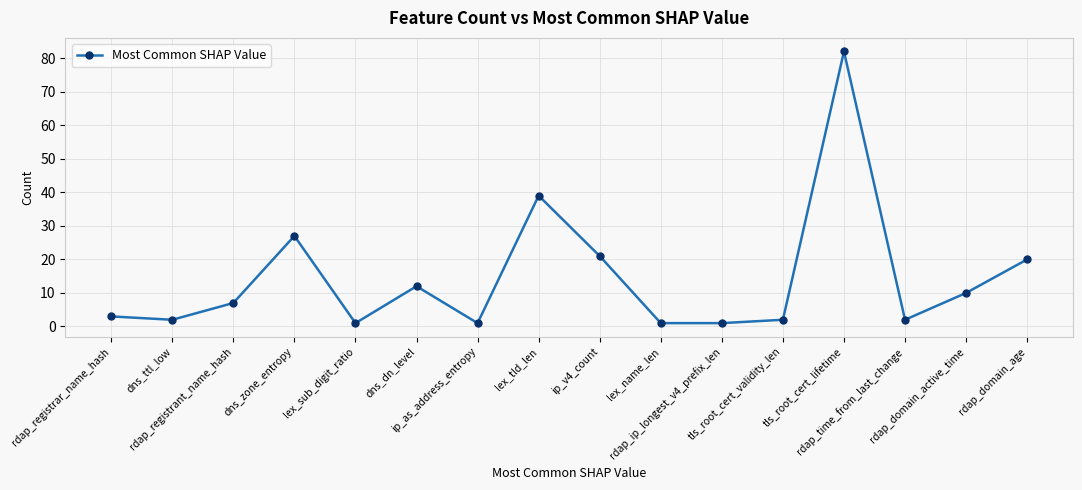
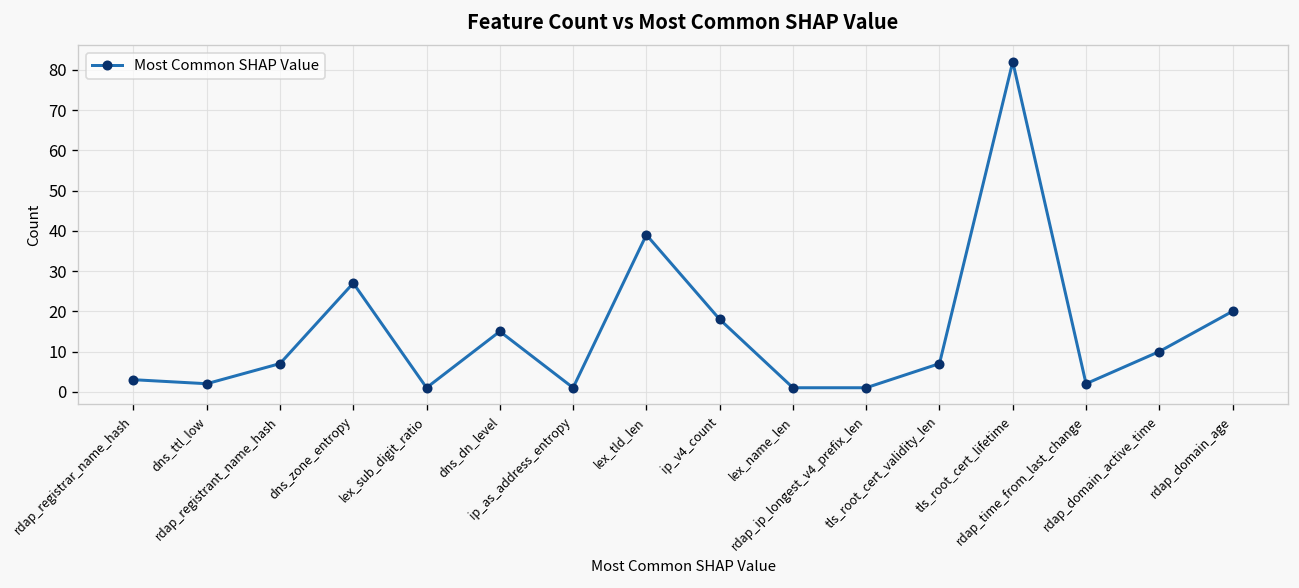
  {
    "rdap_registrar_name_hash": 3,
    "dns_ttl_low": 2,
    "rdap_registrant_name_hash": 7,
    "dns_zone_entropy": 27,
    "lex_sub_digit_ratio": 1,
-   "dns_dn_level": 12,
+   "dns_dn_level": 15,
    "ip_as_address_entropy": 1,
    "lex_tld_len": 39,
-   "ip_v4_count": 21,
+   "ip_v4_count": 18,
    "lex_name_len": 1,
    "rdap_ip_longest_v4_prefix_len": 1,
-   "tls_root_cert_validity_len": 2,
+   "tls_root_cert_validity_len": 7,
    "tls_root_cert_lifetime": 82,
    "rdap_time_from_last_change": 2,
    "rdap_domain_active_time": 10,
    "rdap_domain_age": 20
  }
